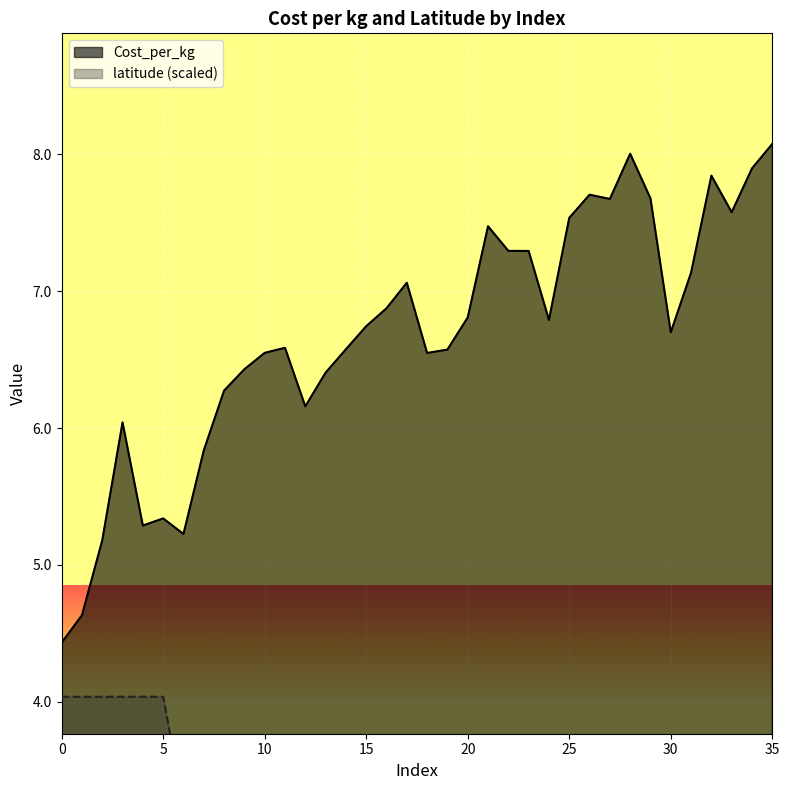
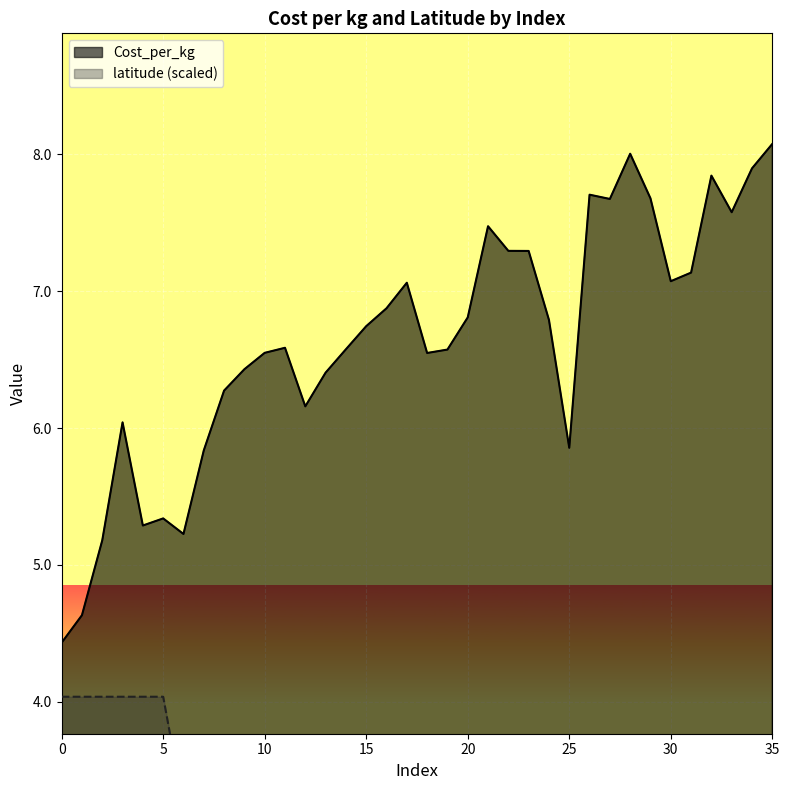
  {
    "Cost_per_kg": {
      "0": 4.43,
      "5": 5.34,
      "10": 6.55,
      "15": 6.74,
      "20": 6.81,
-     "25": 7.54,
-     "30": 6.70,
+     "25": 5.86,
+     "30": 7.07,
      "35": 8.08
    },
    "latitude (scaled)": {
      "0": 4.04,
      "5": 4.04
    }
  }
